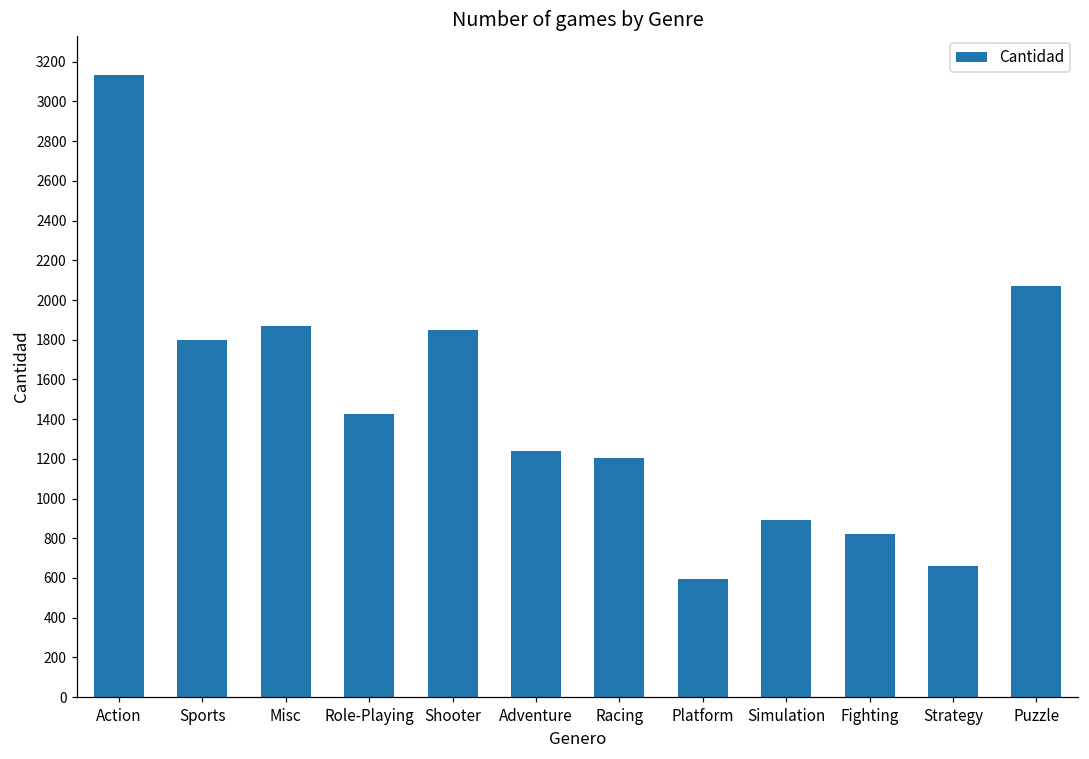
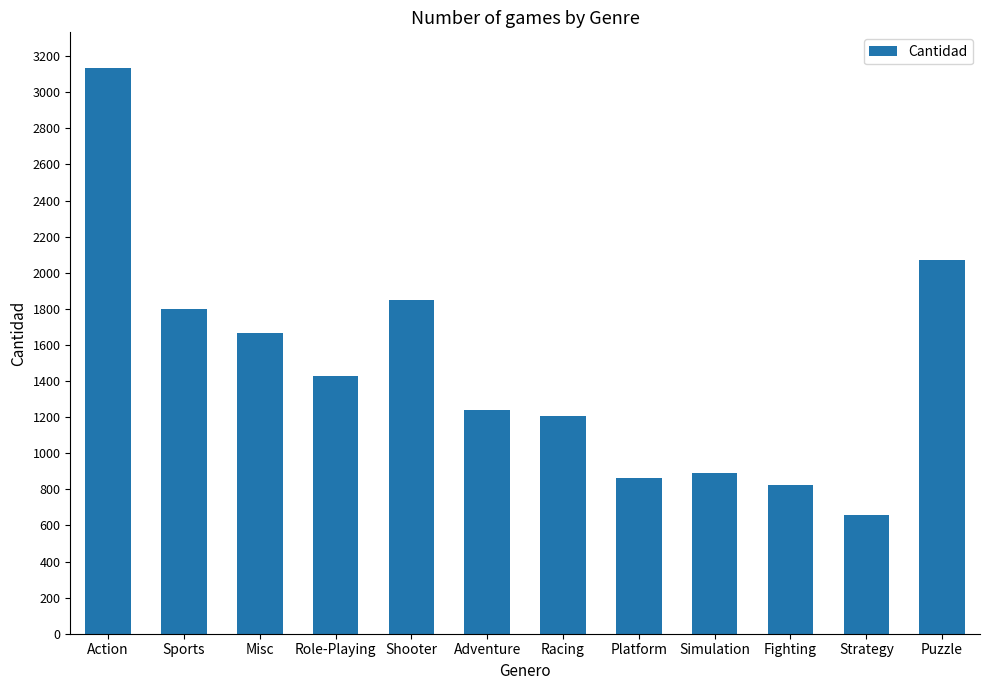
  {
    "Action": 3130,
    "Sports": 1800,
-   "Misc": 1870,
+   "Misc": 1670,
    "Role-Playing": 1430,
    "Shooter": 1850,
    "Adventure": 1240,
    "Racing": 1210,
-   "Platform": 600,
+   "Platform": 870,
    "Simulation": 890,
    "Fighting": 820,
    "Strategy": 660,
    "Puzzle": 2070
  }
